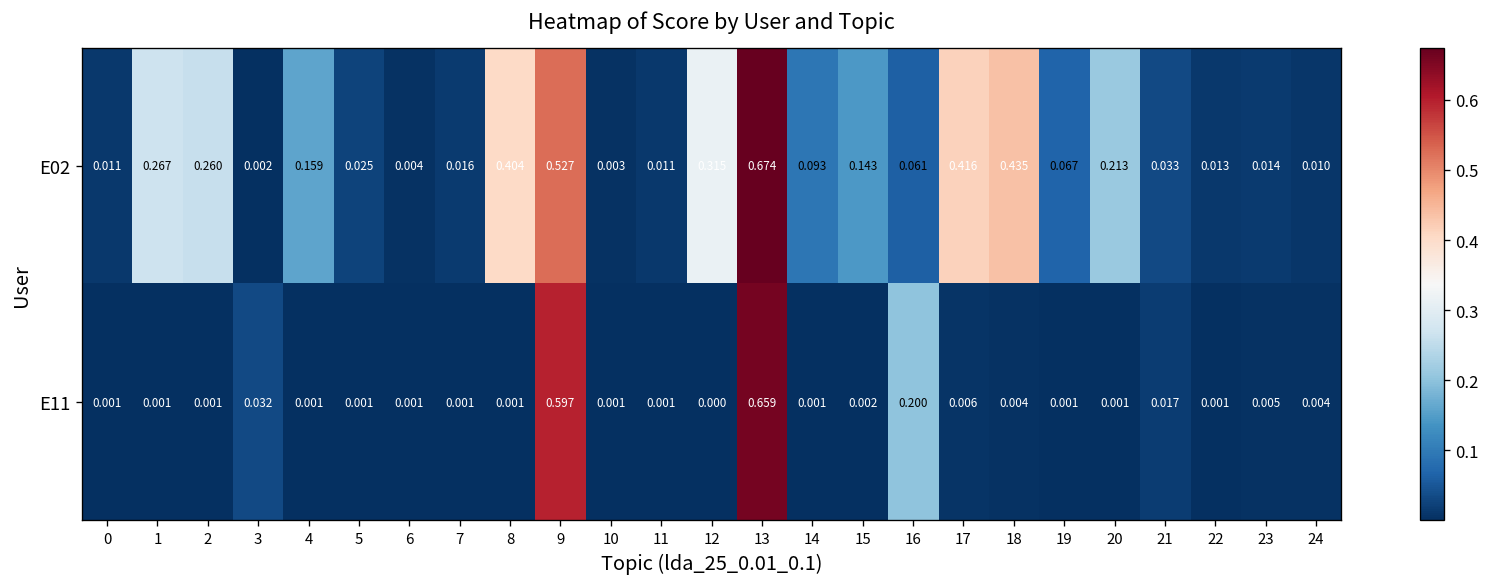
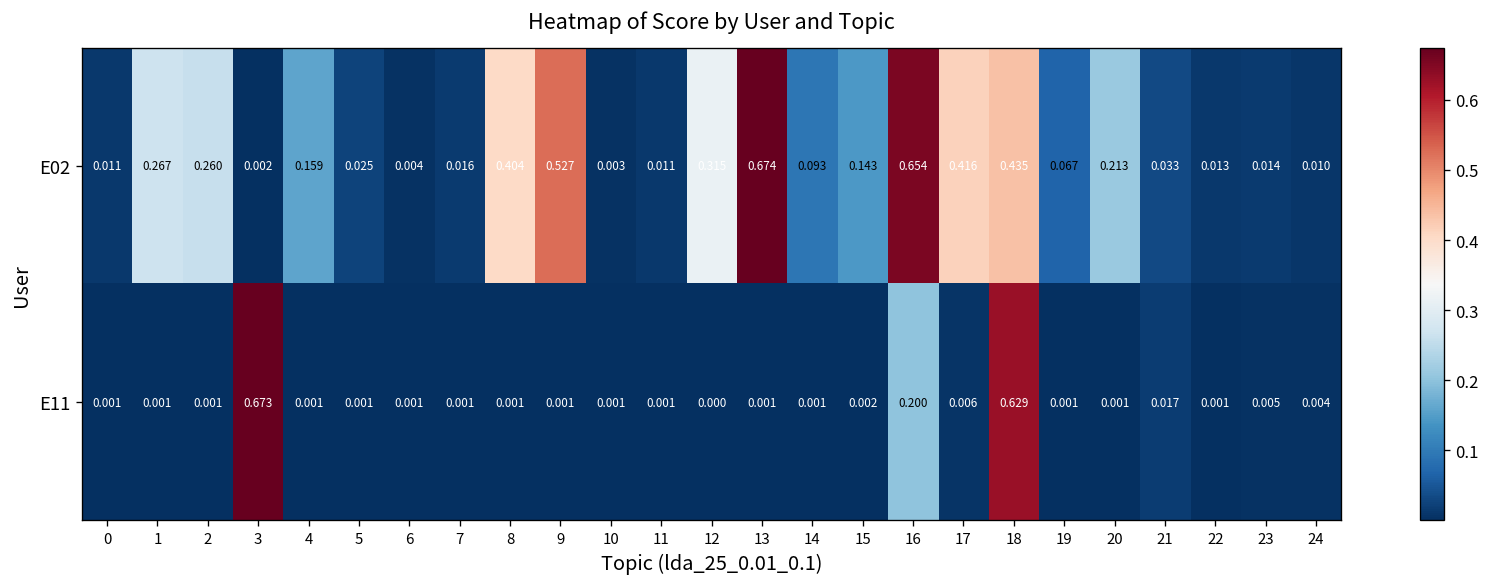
  {
    "E02": {
      "0": 0.011,
      "1": 0.267,
      "2": 0.260,
      "3": 0.002,
      "4": 0.159,
      "5": 0.025,
      "6": 0.004,
      "7": 0.016,
      "8": 0.404,
      "9": 0.527,
      "10": 0.003,
      "11": 0.011,
      "13": 0.674,
      "14": 0.093,
      "15": 0.143,
-     "16": 0.061,
+     "16": 0.654,
      "17": 0.416,
      "18": 0.435,
      "19": 0.067,
      "20": 0.213,
      "21": 0.033,
      "22": 0.013,
      "23": 0.014,
      "24": 0.010
    },
    "E11": {
      "0": 0.001,
      "1": 0.001,
      "2": 0.001,
-     "3": 0.032,
+     "3": 0.673,
      "4": 0.001,
      "5": 0.001,
      "6": 0.001,
      "7": 0.001,
      "8": 0.001,
-     "9": 0.597,
+     "9": 0.001,
      "10": 0.001,
      "11": 0.001,
      "12": 0.000,
-     "13": 0.659,
+     "13": 0.001,
      "14": 0.001,
      "15": 0.002,
      "16": 0.200,
      "17": 0.006,
-     "18": 0.004,
+     "18": 0.629,
      "19": 0.001,
      "20": 0.001,
      "21": 0.017,
      "22": 0.001,
      "23": 0.005,
      "24": 0.004
    }
  }
